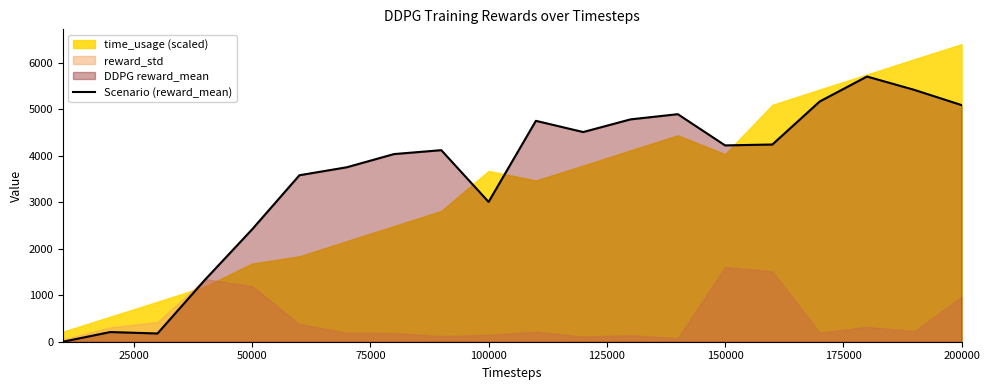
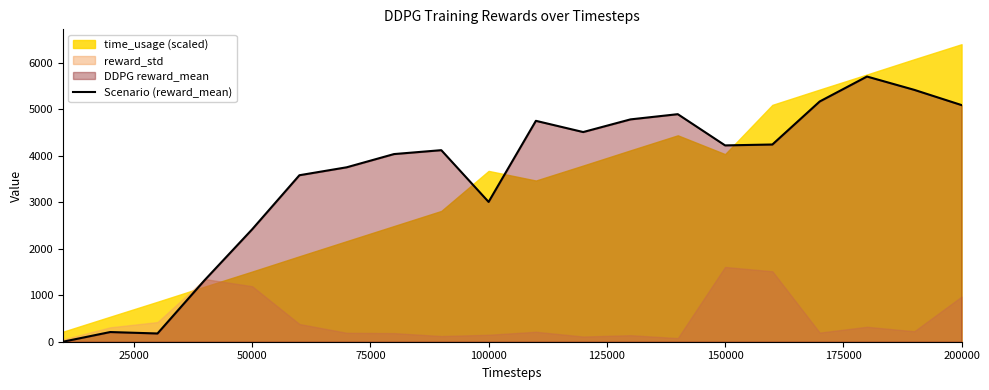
  {
    "time_usage (scaled)": {
-     "50000": 1700,
+     "50000": 1500,
      "100000": 3700,
      "150000": 4000,
      "200000": 6400
    },
    "reward_std": {
      "50000": 1200,
      "100000": 100,
      "150000": 1600,
      "200000": 1000
    },
    "DDPG reward_mean": {
      "50000": 2400,
      "100000": 3000,
      "150000": 4200,
      "200000": 5100
    }
  }
